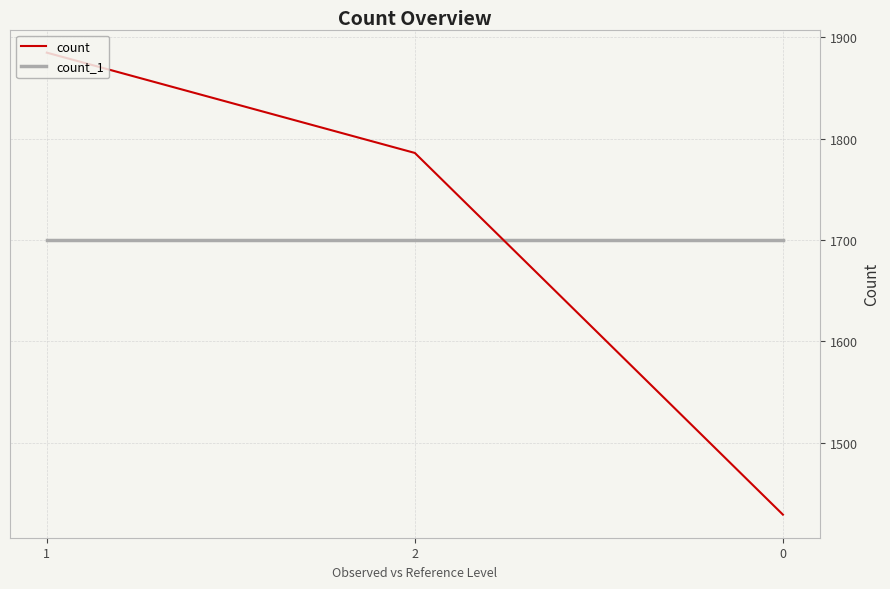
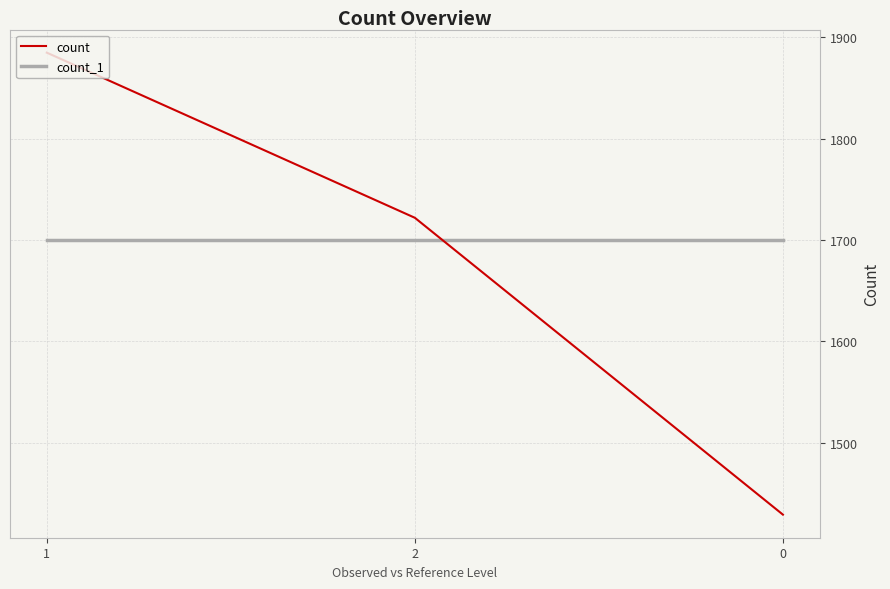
  {
    "count": {
-     "2": 1786,
+     "2": 1722,
      "0": 1429
    },
    "count_1": {
      "1": 1700,
      "2": 1700,
      "0": 1700
    }
  }
